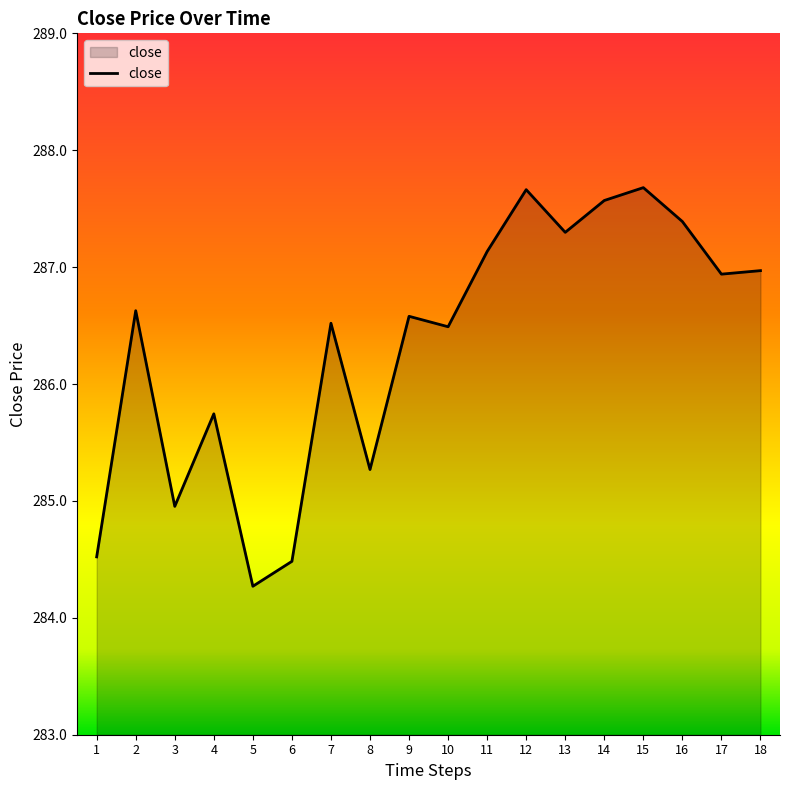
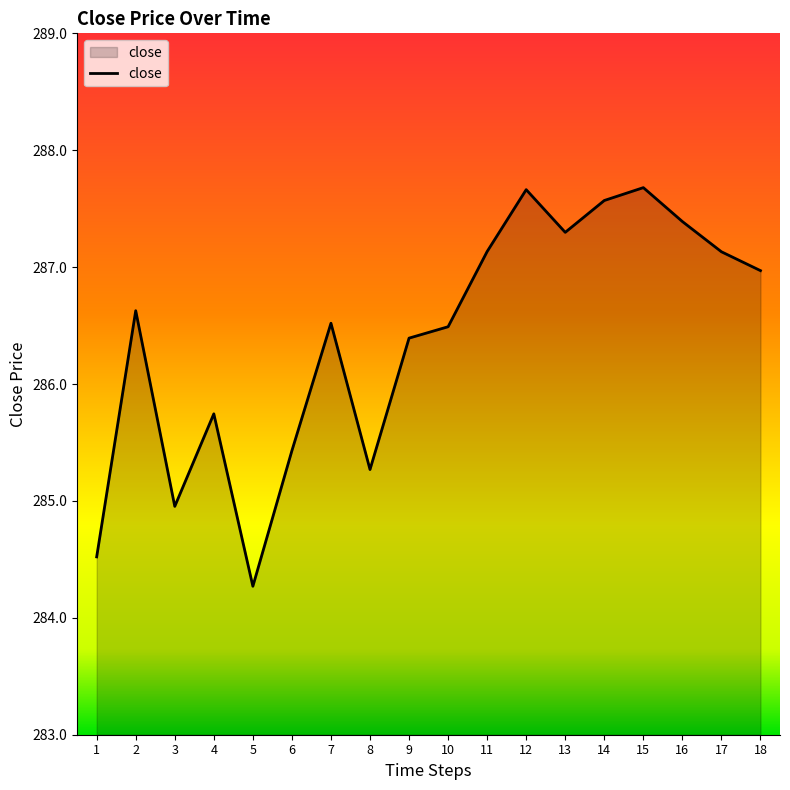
  {
    "1": 284.52,
    "2": 286.63,
    "3": 284.95,
    "4": 285.74,
    "5": 284.27,
-   "6": 284.48,
+   "6": 285.43,
    "7": 286.52,
    "8": 285.27,
-   "9": 286.58,
+   "9": 286.39,
    "10": 286.49,
    "11": 287.13,
    "12": 287.66,
    "13": 287.30,
    "14": 287.57,
    "15": 287.68,
    "16": 287.39,
-   "17": 286.94,
+   "17": 287.13,
    "18": 286.97
  }
